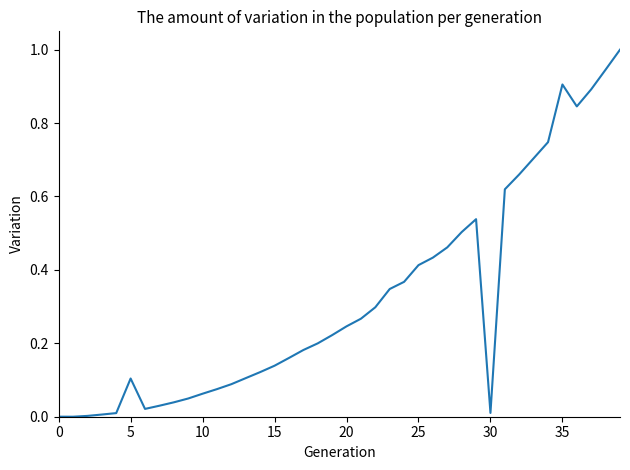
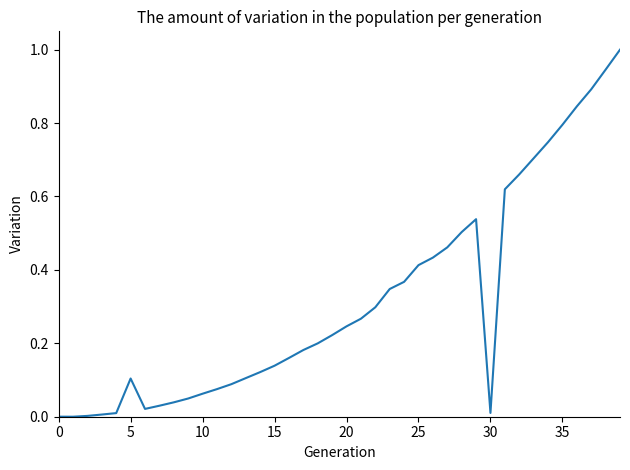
  {
    "0": 0.00,
    "5": 0.10,
    "10": 0.06,
    "15": 0.14,
    "20": 0.25,
    "25": 0.41,
    "30": 0.01,
-   "35": 0.91
+   "35": 0.80
  }
